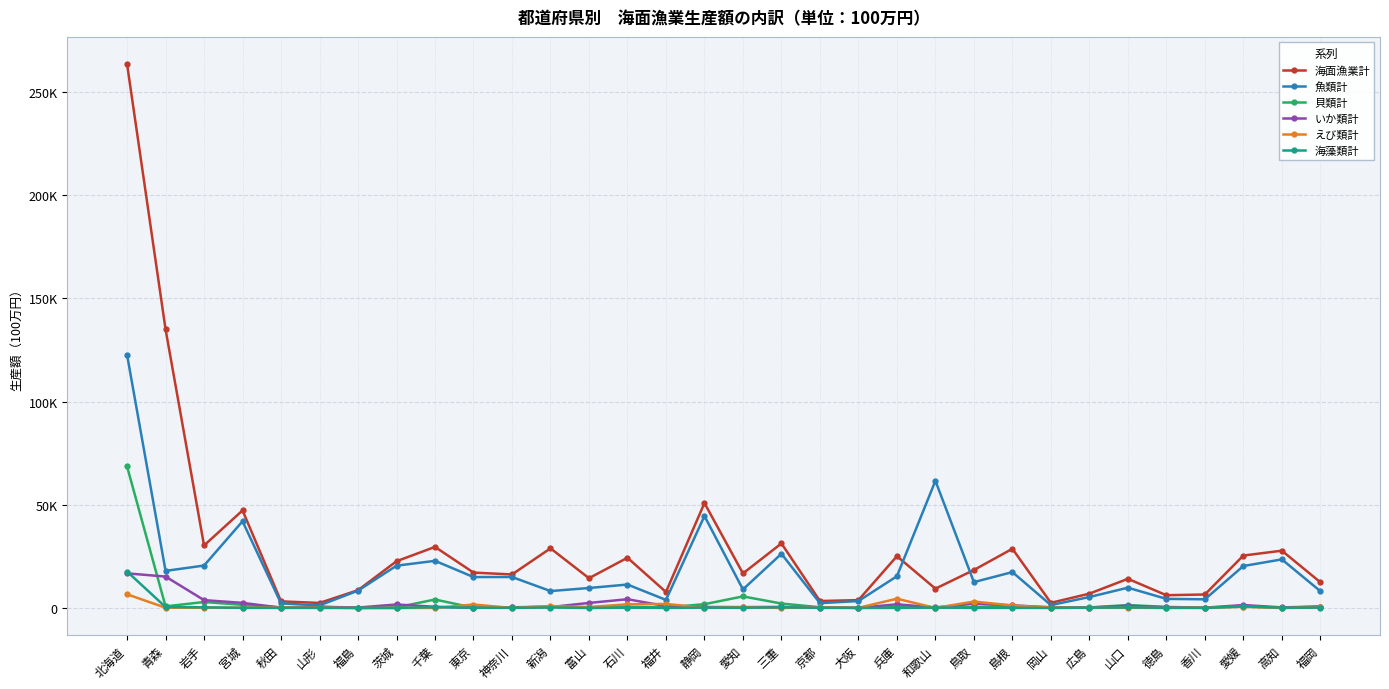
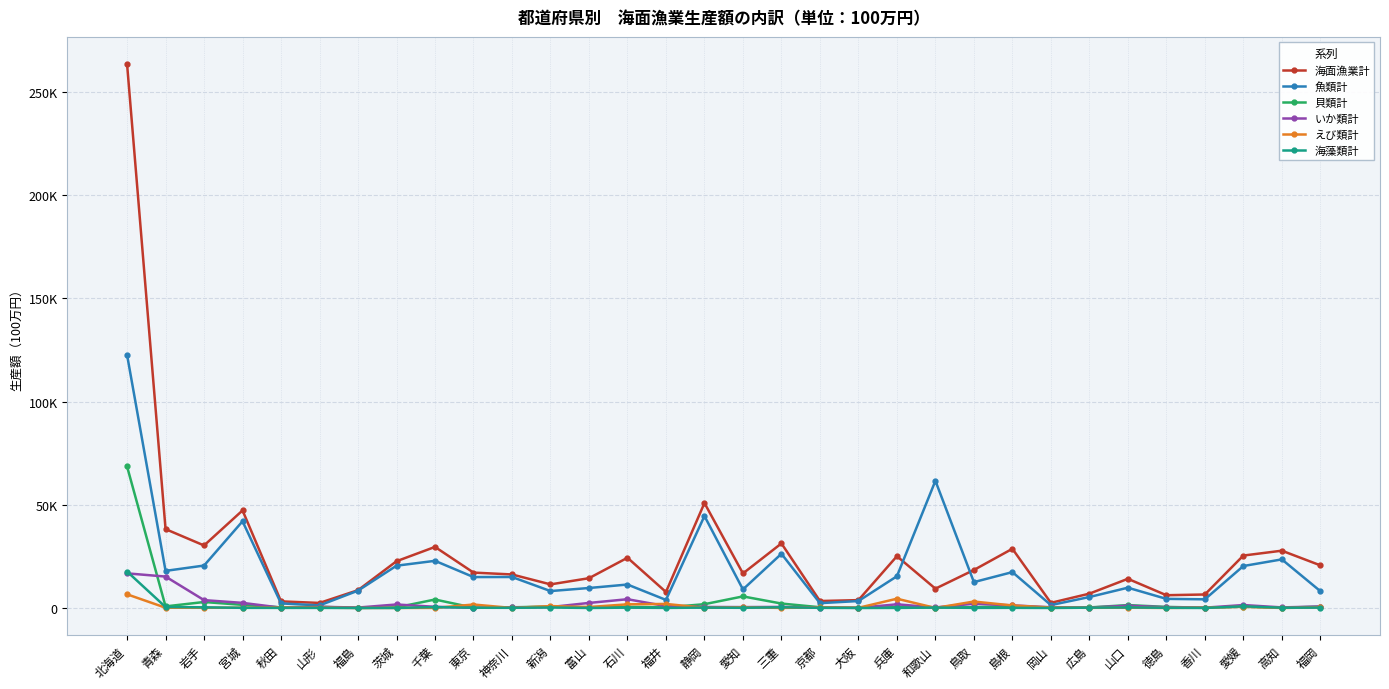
  {
    "海面漁業計": {
      "北海道": 264000,
-     "青森": 135000,
+     "青森": 38000,
      "岩手": 30000,
      "宮城": 47000,
      "茨城": 23000,
      "千葉": 30000,
      "東京": 17000,
-     "新潟": 29000,
+     "新潟": 11000,
      "富山": 14000,
      "石川": 24000,
      "福井": 8000,
      "静岡": 51000,
      "愛知": 17000,
      "三重": 31000,
      "兵庫": 25000,
      "和歌山": 9000,
      "鳥取": 18000,
      "島根": 29000,
      "広島": 7000,
      "山口": 14000,
      "徳島": 6000,
      "香川": 7000,
      "愛媛": 25000,
      "高知": 28000,
-     "福岡": 12000
+     "福岡": 21000
    },
    "魚類計": {
      "北海道": 123000,
      "青森": 18000,
      "岩手": 21000,
      "宮城": 42000,
      "茨城": 20000,
      "千葉": 23000,
      "東京": 15000,
      "新潟": 8000,
      "富山": 10000,
      "石川": 11000,
      "福井": 4000,
      "静岡": 45000,
      "愛知": 9000,
      "三重": 26000,
      "兵庫": 15000,
      "和歌山": 62000,
      "鳥取": 13000,
      "島根": 17000,
      "広島": 5000,
      "山口": 10000,
      "徳島": 4000,
      "香川": 4000,
      "愛媛": 20000,
      "高知": 24000,
      "福岡": 8000
    },
    "いか類計": {
      "青森": 15000,
      "茨城": 2000,
      "富山": 2000,
      "石川": 4000,
      "兵庫": 2000
    },
    "えび類計": {
      "北海道": 7000,
      "東京": 2000,
      "石川": 2000,
      "兵庫": 4000
    }
  }
